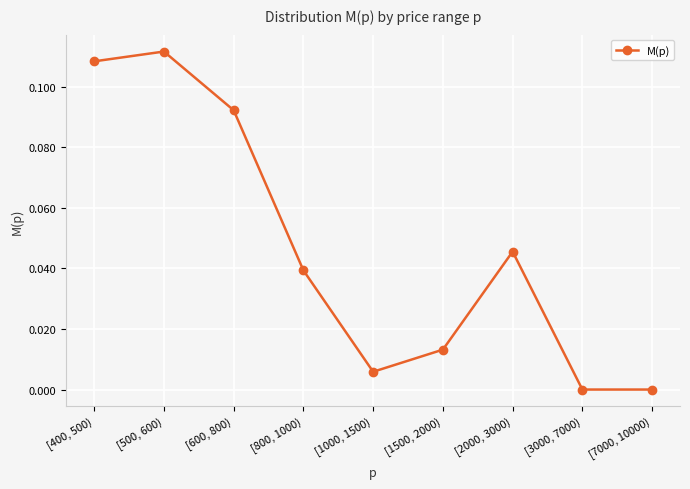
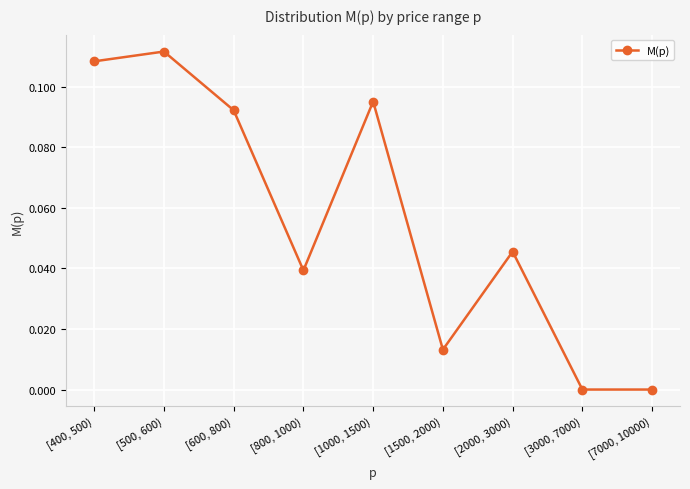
  {
    "[400, 500)": 0.108,
    "[500, 600)": 0.112,
    "[600, 800)": 0.092,
    "[800, 1000)": 0.039,
-   "[1000, 1500)": 0.006,
+   "[1000, 1500)": 0.095,
    "[1500, 2000)": 0.013,
    "[2000, 3000)": 0.046,
    "[3000, 7000)": 0.000,
    "[7000, 10000)": 0.000
  }
